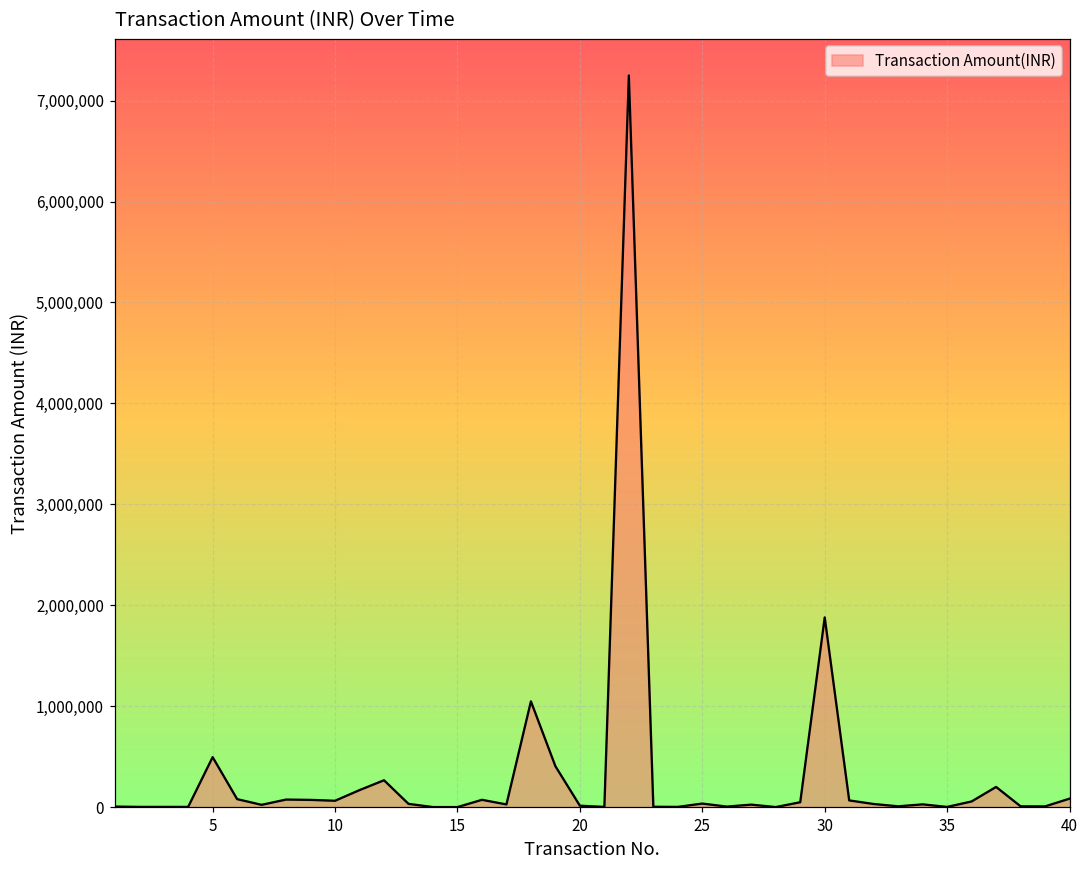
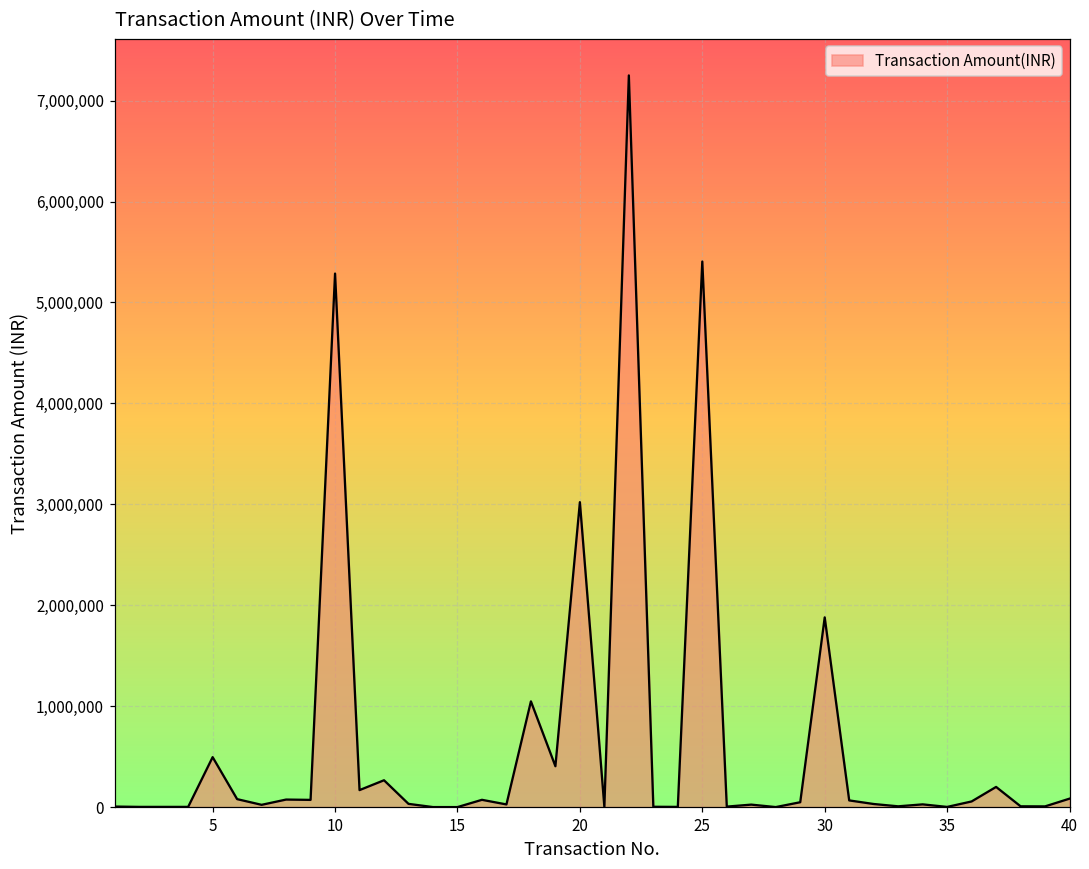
  {
    "5": "500,000",
-   "10": "100,000",
+   "10": "5,300,000",
    "15": "0",
-   "20": "0",
-   "25": "0",
+   "20": "3,000,000",
+   "25": "5,400,000",
    "30": "1,900,000",
    "35": "0",
    "40": "100,000"
  }
